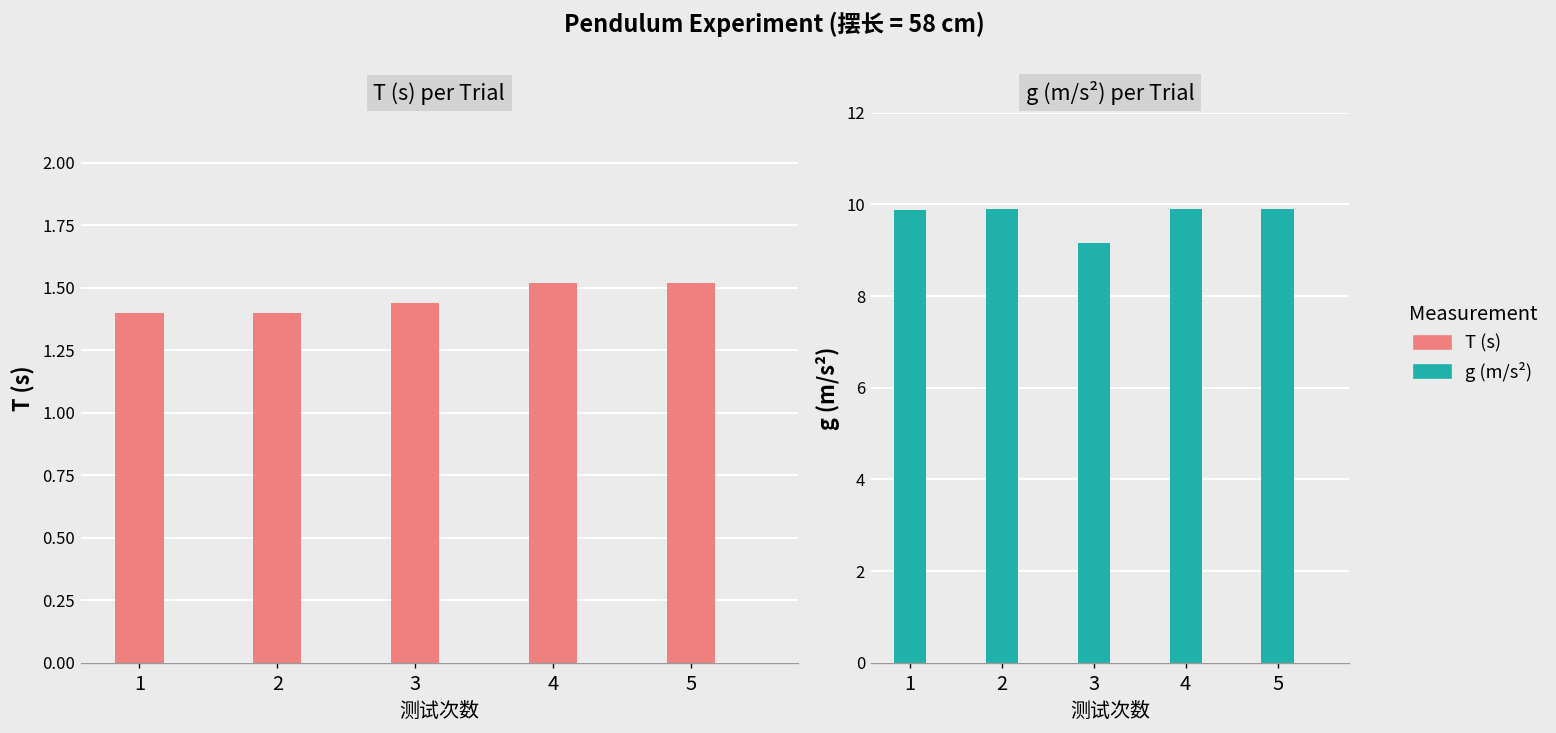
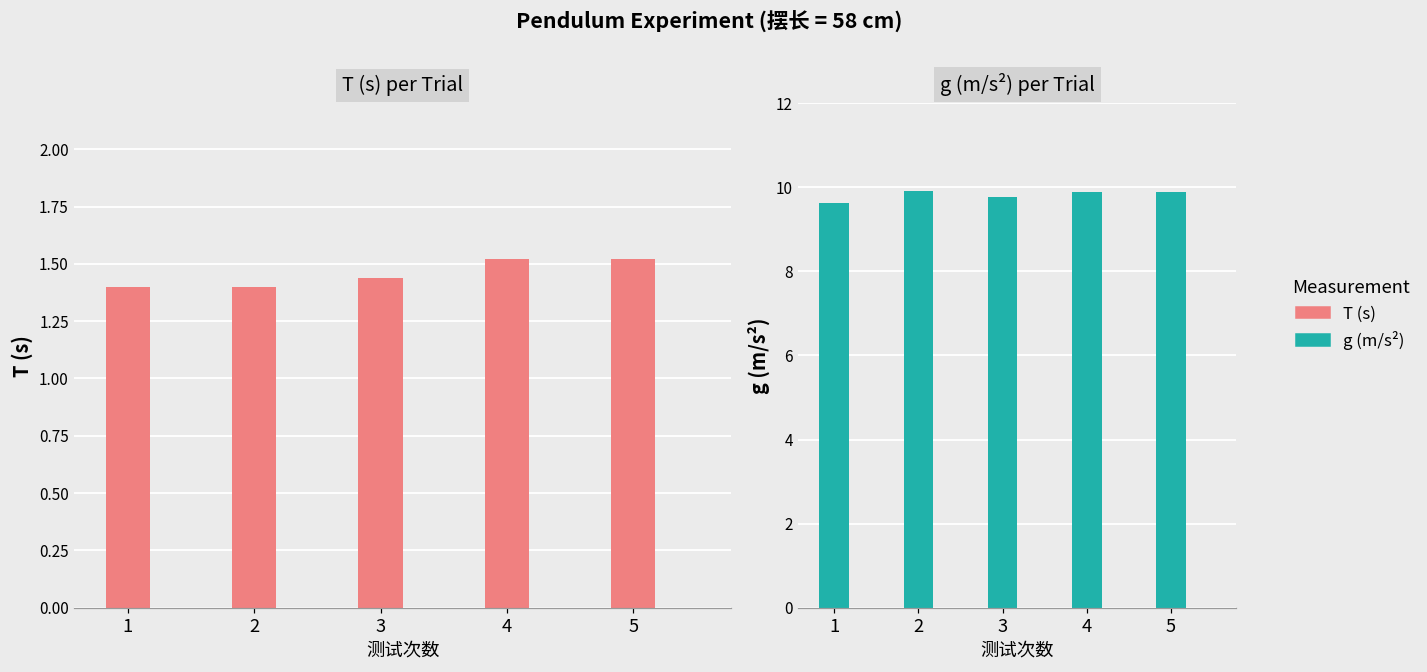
  {
    "T (s) per Trial": {
      "1": 1.40,
      "2": 1.40,
      "3": 1.44,
      "4": 1.52,
      "5": 1.52
    },
    "g (m/s²) per Trial": {
-     "1": 9.9,
+     "1": 9.6,
      "2": 9.9,
-     "3": 9.2,
+     "3": 9.8,
      "4": 9.9,
      "5": 9.9
    }
  }
